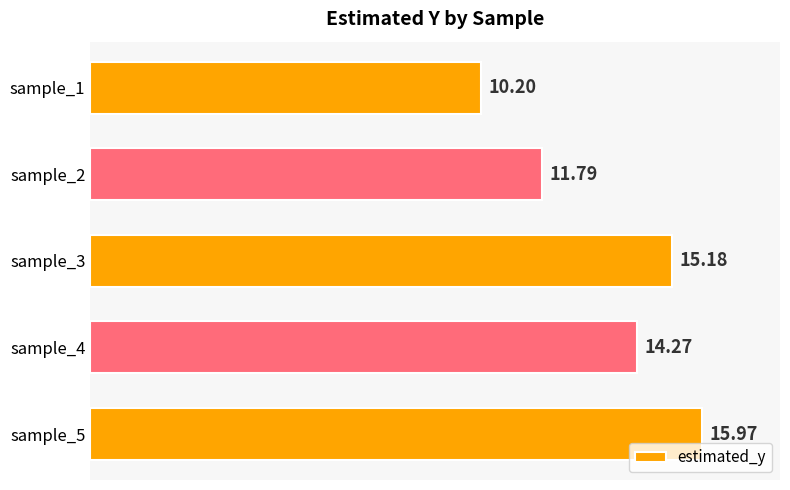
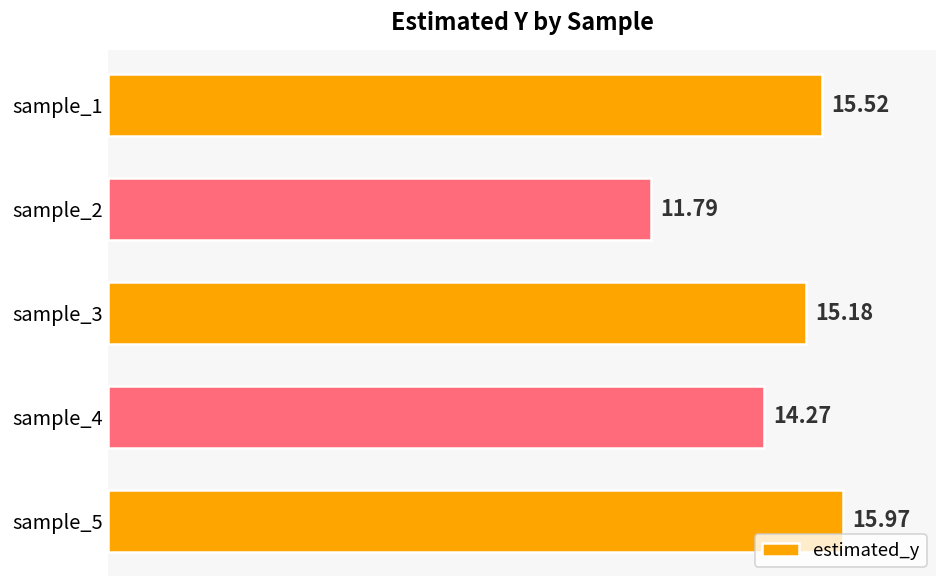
  {
-   "sample_1": 10.20,
+   "sample_1": 15.52,
    "sample_2": 11.79,
    "sample_3": 15.18,
    "sample_4": 14.27
  }
